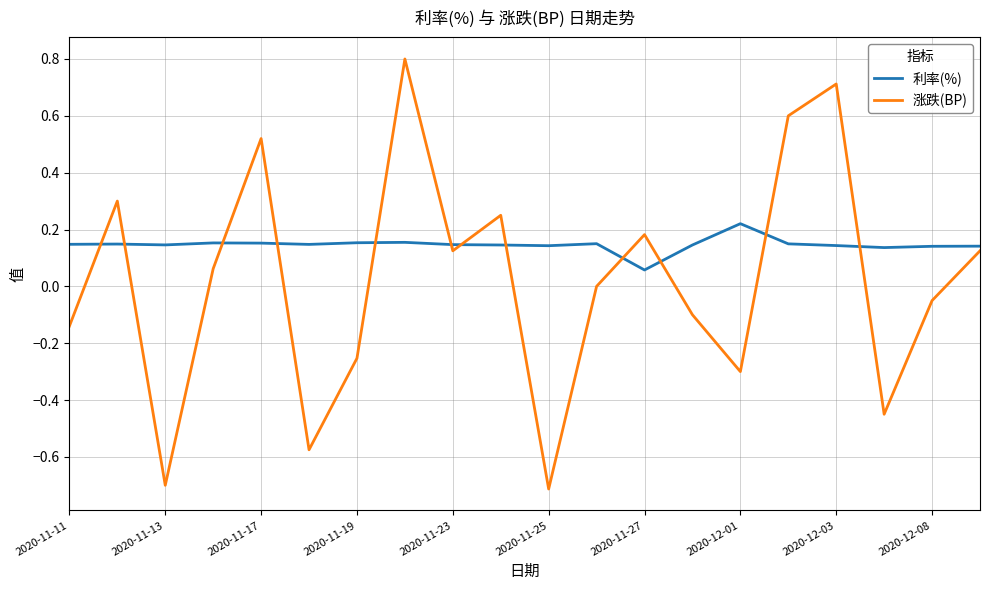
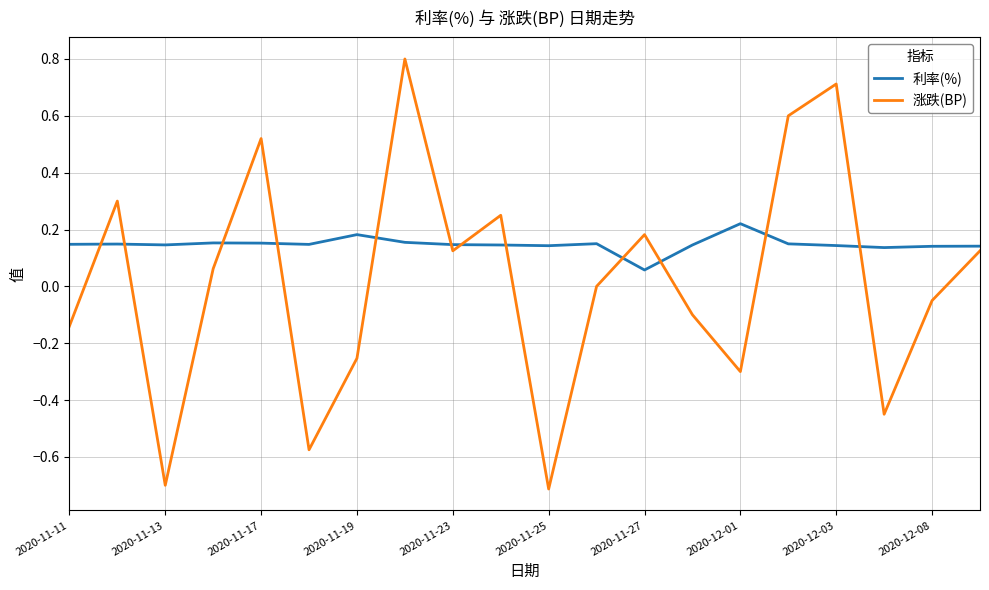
  {
    "利率(%)": {
      "2020-11-11": 0.15,
      "2020-11-13": 0.15,
      "2020-11-17": 0.15,
-     "2020-11-19": 0.15,
+     "2020-11-19": 0.18,
      "2020-11-23": 0.15,
      "2020-11-25": 0.14,
      "2020-11-27": 0.06,
      "2020-12-01": 0.22,
      "2020-12-03": 0.14,
      "2020-12-08": 0.14
    },
    "涨跌(BP)": {
      "2020-11-11": -0.14,
      "2020-11-13": -0.70,
      "2020-11-17": 0.52,
      "2020-11-19": -0.25,
      "2020-11-23": 0.13,
      "2020-11-25": -0.71,
      "2020-11-27": 0.18,
      "2020-12-01": -0.30,
      "2020-12-03": 0.71,
      "2020-12-08": -0.05
    }
  }
